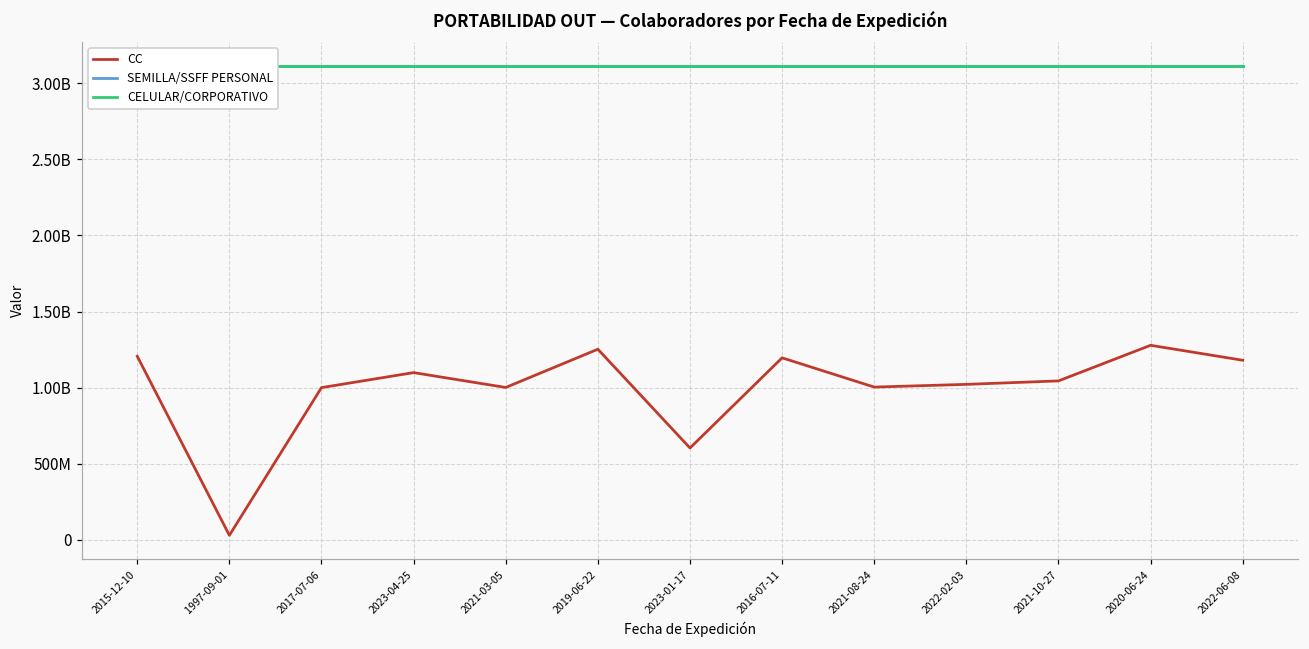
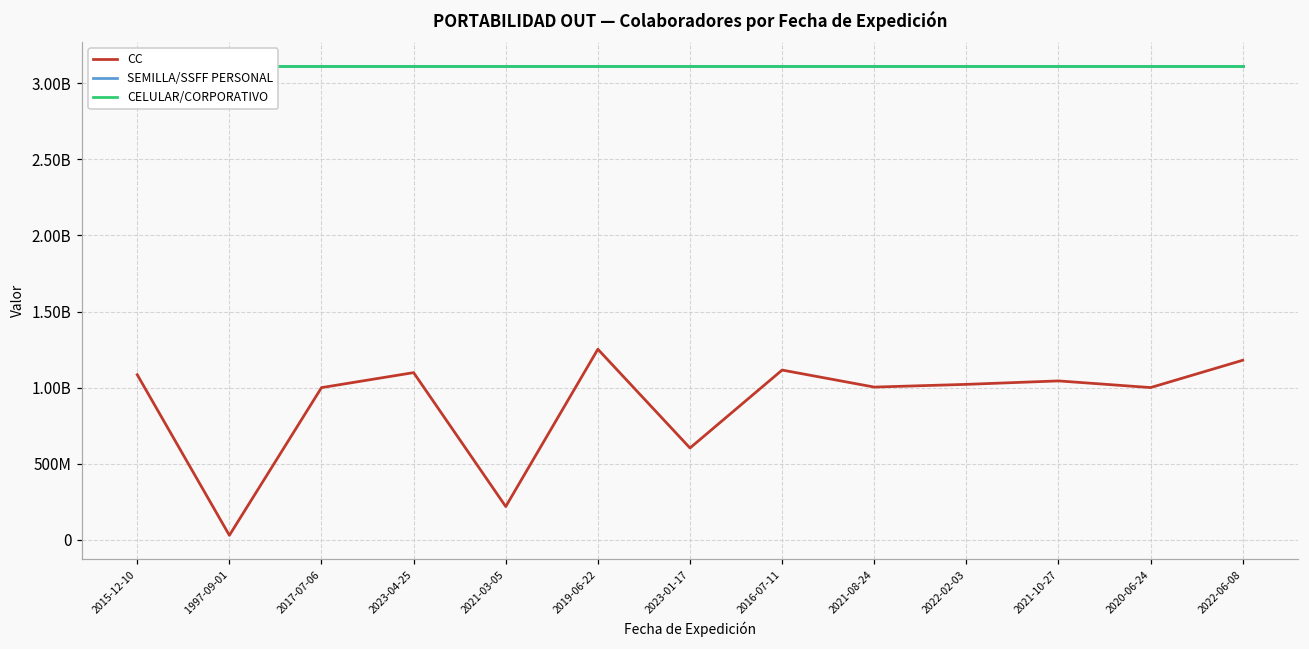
  {
    "CC": {
-     "2015-12-10": 1210000000,
+     "2015-12-10": 1090000000,
      "1997-09-01": 30000000,
      "2017-07-06": 1000000000,
      "2023-04-25": 1100000000,
-     "2021-03-05": 1000000000,
+     "2021-03-05": 220000000,
      "2019-06-22": 1250000000,
      "2023-01-17": 600000000,
-     "2016-07-11": 1200000000,
+     "2016-07-11": 1120000000,
      "2021-08-24": 1000000000,
      "2022-02-03": 1020000000,
      "2021-10-27": 1040000000,
-     "2020-06-24": 1280000000,
+     "2020-06-24": 1000000000,
      "2022-06-08": 1180000000
    },
    "CELULAR/CORPORATIVO": {
      "2017-07-06": 3110000000,
      "2023-04-25": 3110000000,
      "2021-03-05": 3110000000,
      "2019-06-22": 3110000000,
      "2023-01-17": 3110000000,
      "2016-07-11": 3110000000,
      "2021-08-24": 3110000000,
      "2022-02-03": 3110000000,
      "2021-10-27": 3110000000,
      "2020-06-24": 3110000000,
      "2022-06-08": 3110000000
    }
  }
